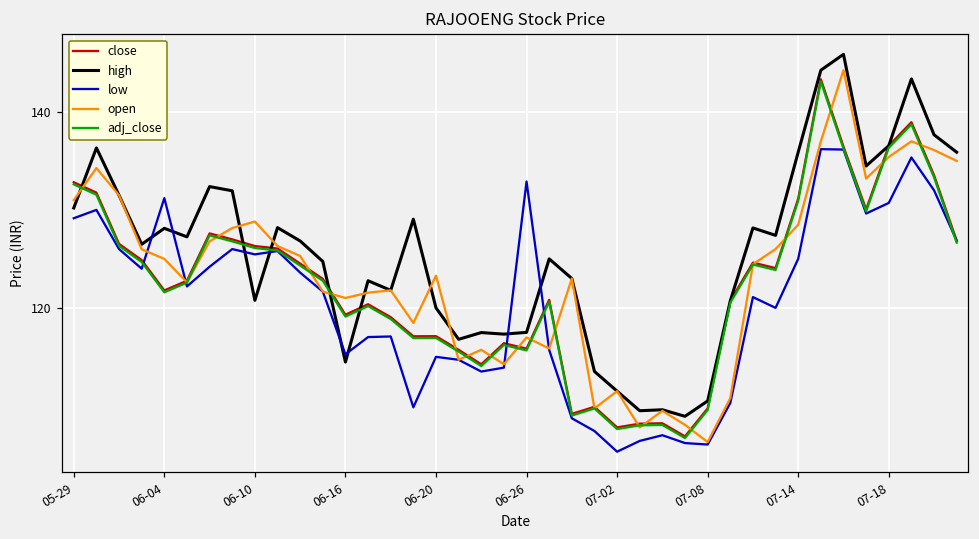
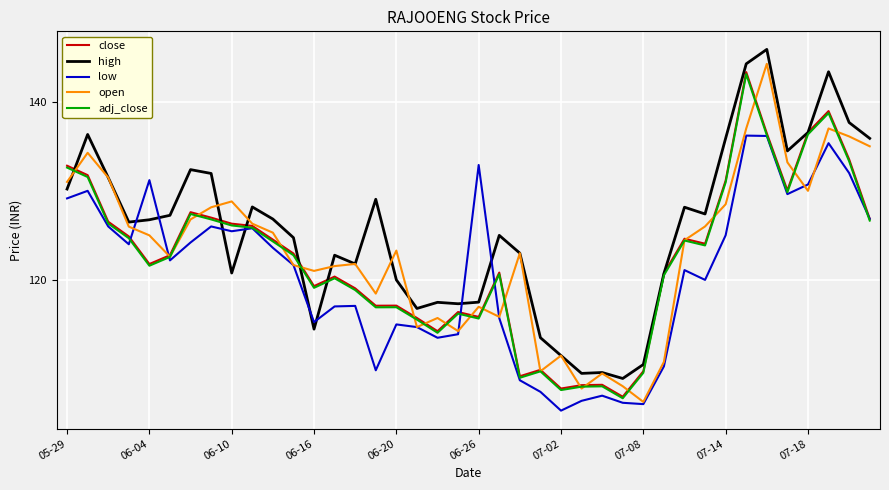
  {
    "high": {
      "05-29": 130,
-     "06-04": 128,
+     "06-04": 127,
      "06-10": 121,
      "06-16": 114,
      "06-20": 120,
      "06-26": 118,
      "07-08": 111,
      "07-14": 136
    },
    "low": {
      "05-29": 129,
      "06-04": 131,
      "06-10": 125,
      "06-16": 115,
      "06-20": 115,
      "06-26": 133,
      "07-02": 105,
      "07-14": 125,
      "07-18": 131
    },
    "open": {
      "05-29": 131,
      "06-04": 125,
      "06-10": 129,
      "06-16": 121,
      "06-20": 123,
      "06-26": 117,
      "07-14": 128,
-     "07-18": 135
+     "07-18": 130
    }
  }
